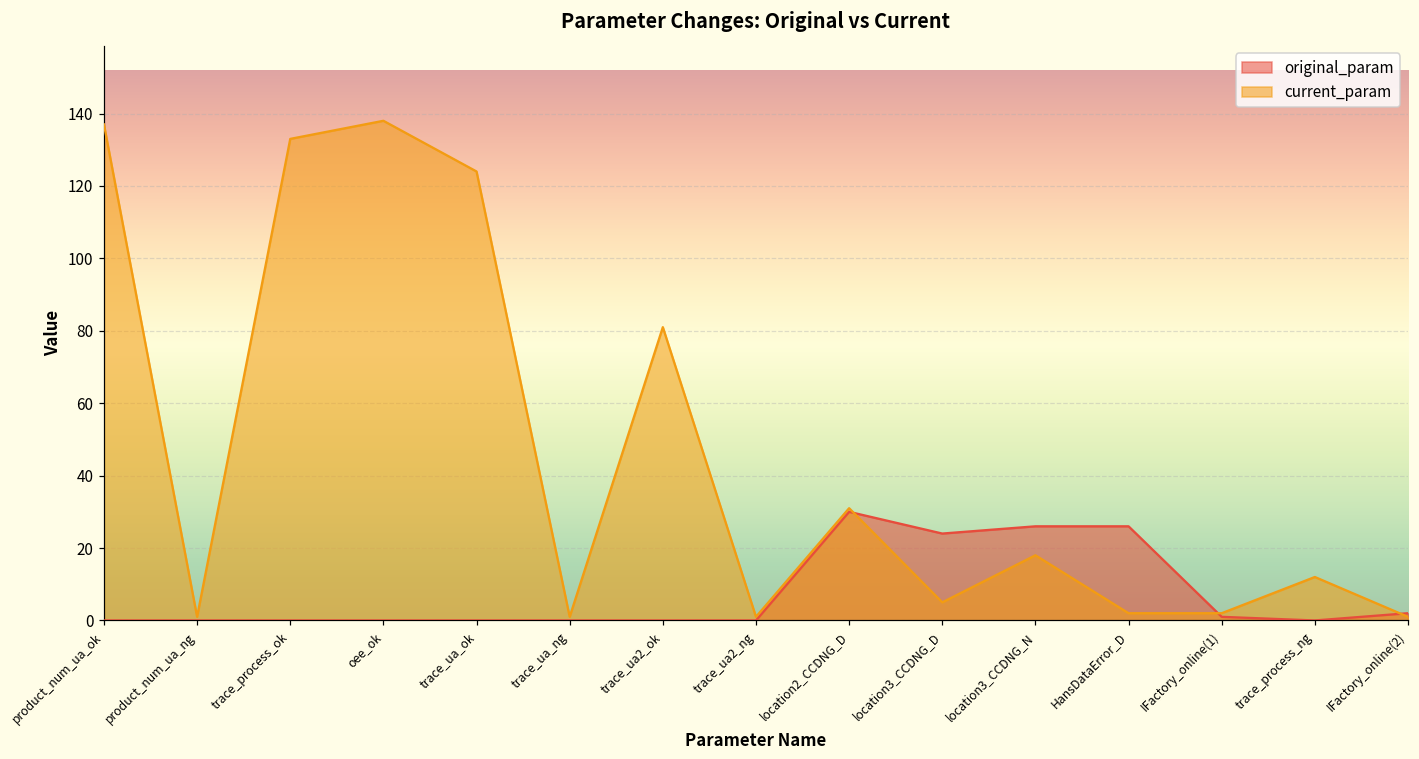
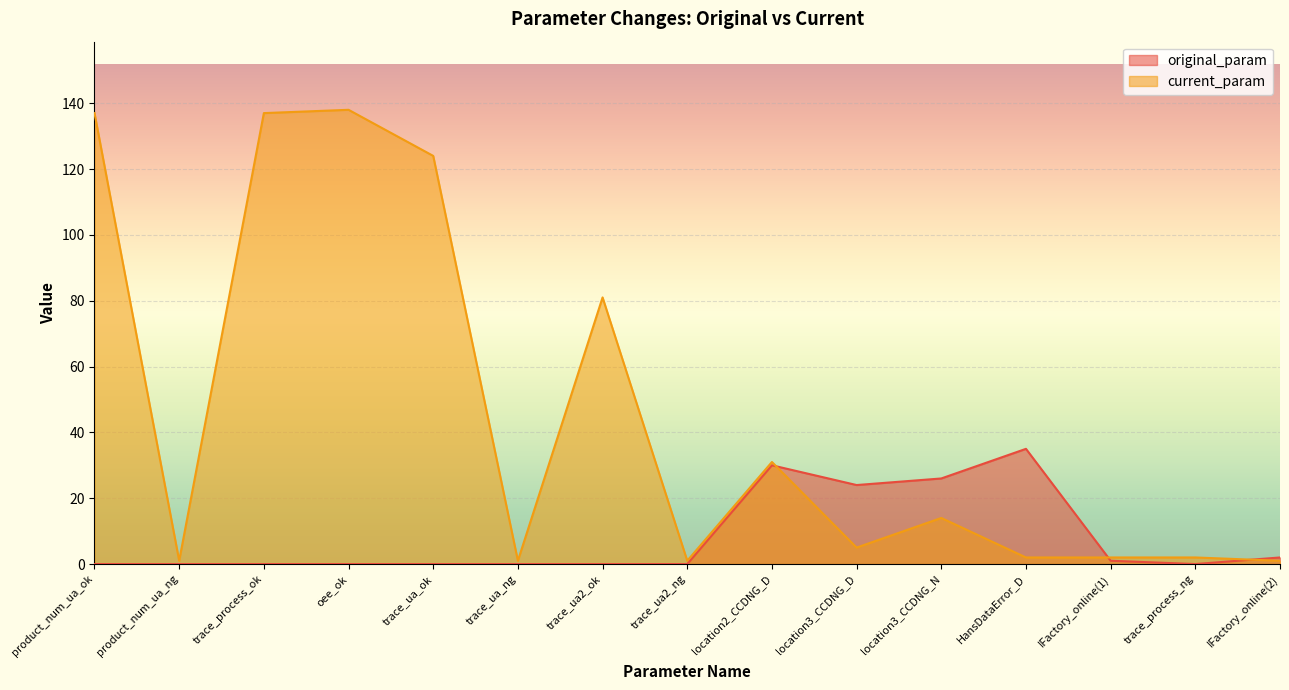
  {
    "original_param": {
      "product_num_ua_ok": 0,
      "product_num_ua_ng": 0,
      "trace_process_ok": 0,
      "oee_ok": 0,
      "trace_ua_ok": 0,
      "trace_ua_ng": 0,
      "trace_ua2_ok": 0,
      "trace_ua2_ng": 0,
      "location2_CCDNG_D": 30,
      "location3_CCDNG_D": 24,
      "location3_CCDNG_N": 26,
-     "HansDataError_D": 26,
+     "HansDataError_D": 35,
      "IFactory_online(1)": 1,
      "trace_process_ng": 0,
      "IFactory_online(2)": 2
    },
    "current_param": {
      "product_num_ua_ok": 137,
      "product_num_ua_ng": 1,
-     "trace_process_ok": 133,
+     "trace_process_ok": 137,
      "oee_ok": 138,
      "trace_ua_ok": 124,
      "trace_ua_ng": 1,
      "trace_ua2_ok": 81,
      "trace_ua2_ng": 1,
      "location2_CCDNG_D": 31,
      "location3_CCDNG_D": 5,
-     "location3_CCDNG_N": 18,
+     "location3_CCDNG_N": 14,
      "HansDataError_D": 2,
      "IFactory_online(1)": 2,
-     "trace_process_ng": 12,
+     "trace_process_ng": 2,
      "IFactory_online(2)": 1
    }
  }
